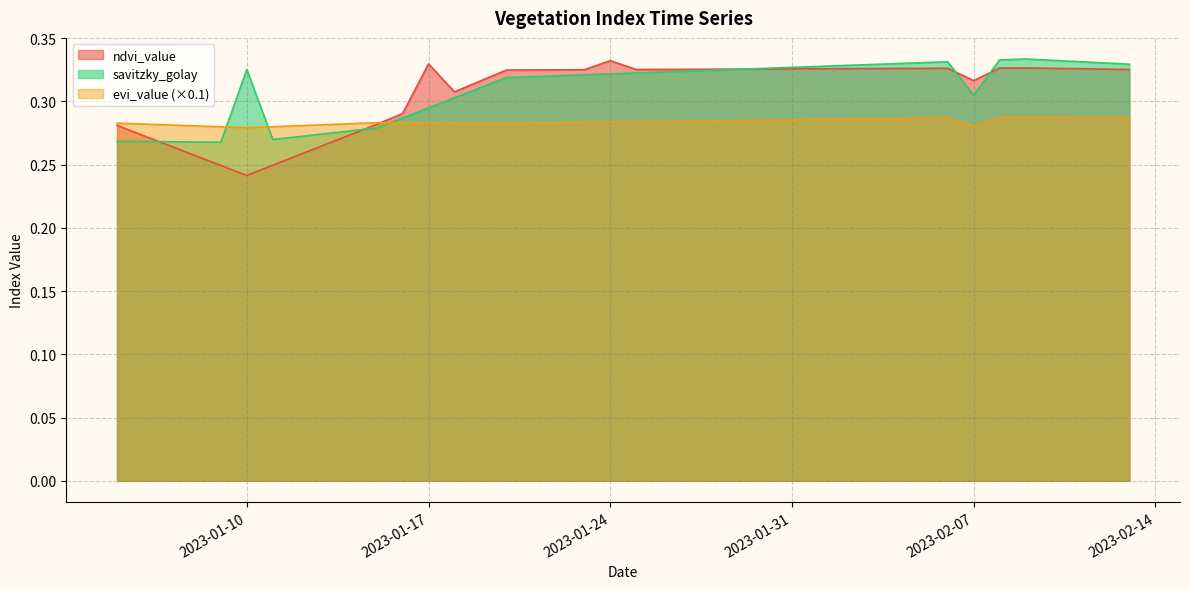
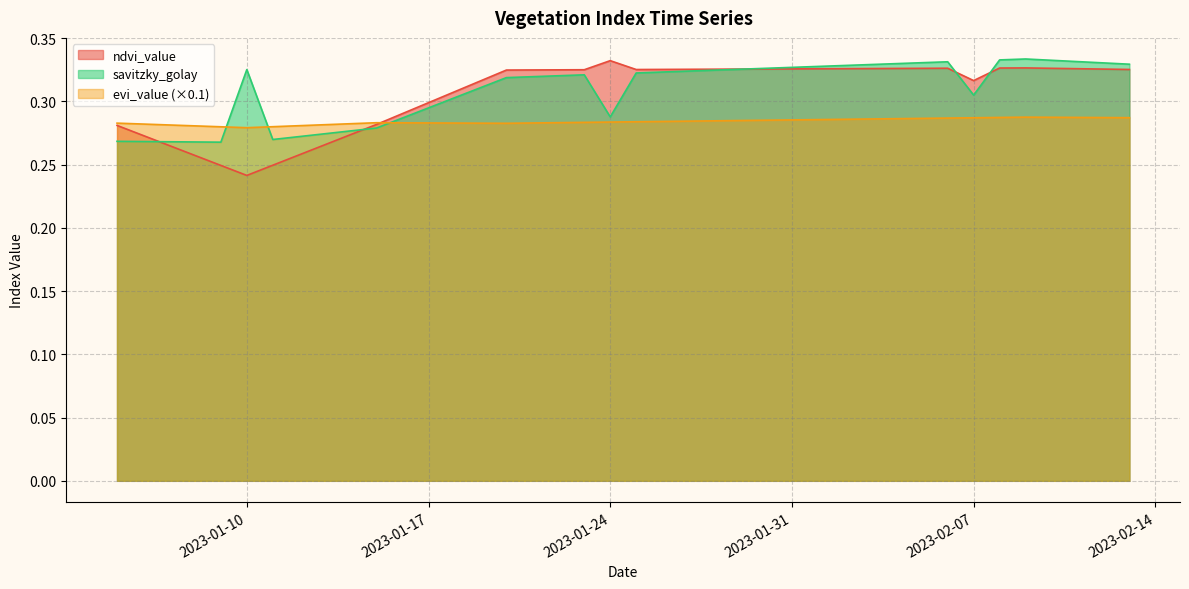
  {
    "ndvi_value": {
      "2023-01-10": 0.241,
-     "2023-01-17": 0.330,
+     "2023-01-17": 0.299,
      "2023-01-24": 0.332,
      "2023-02-07": 0.316
    },
    "savitzky_golay": {
      "2023-01-10": 0.325,
      "2023-01-17": 0.295,
-     "2023-01-24": 0.322,
+     "2023-01-24": 0.288,
      "2023-02-07": 0.305
    },
    "evi_value (×0.1)": {
      "2023-01-10": 0.279,
      "2023-01-17": 0.283,
      "2023-01-24": 0.284,
      "2023-01-31": 0.285,
-     "2023-02-07": 0.280
+     "2023-02-07": 0.287
    }
  }
